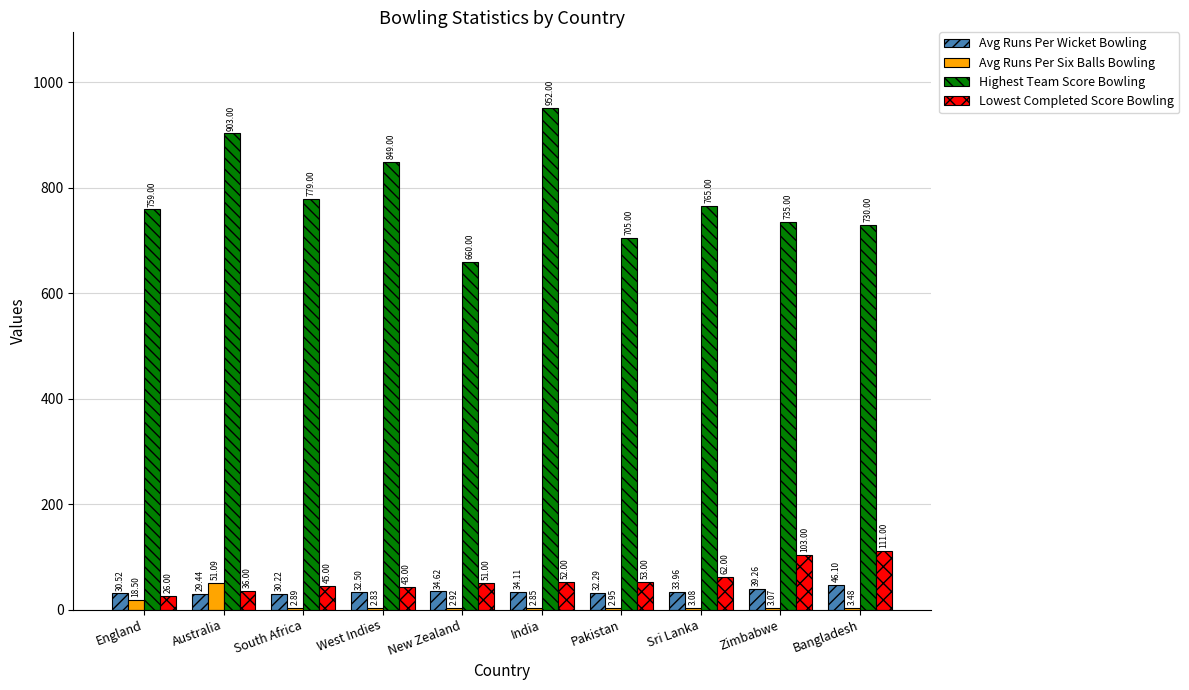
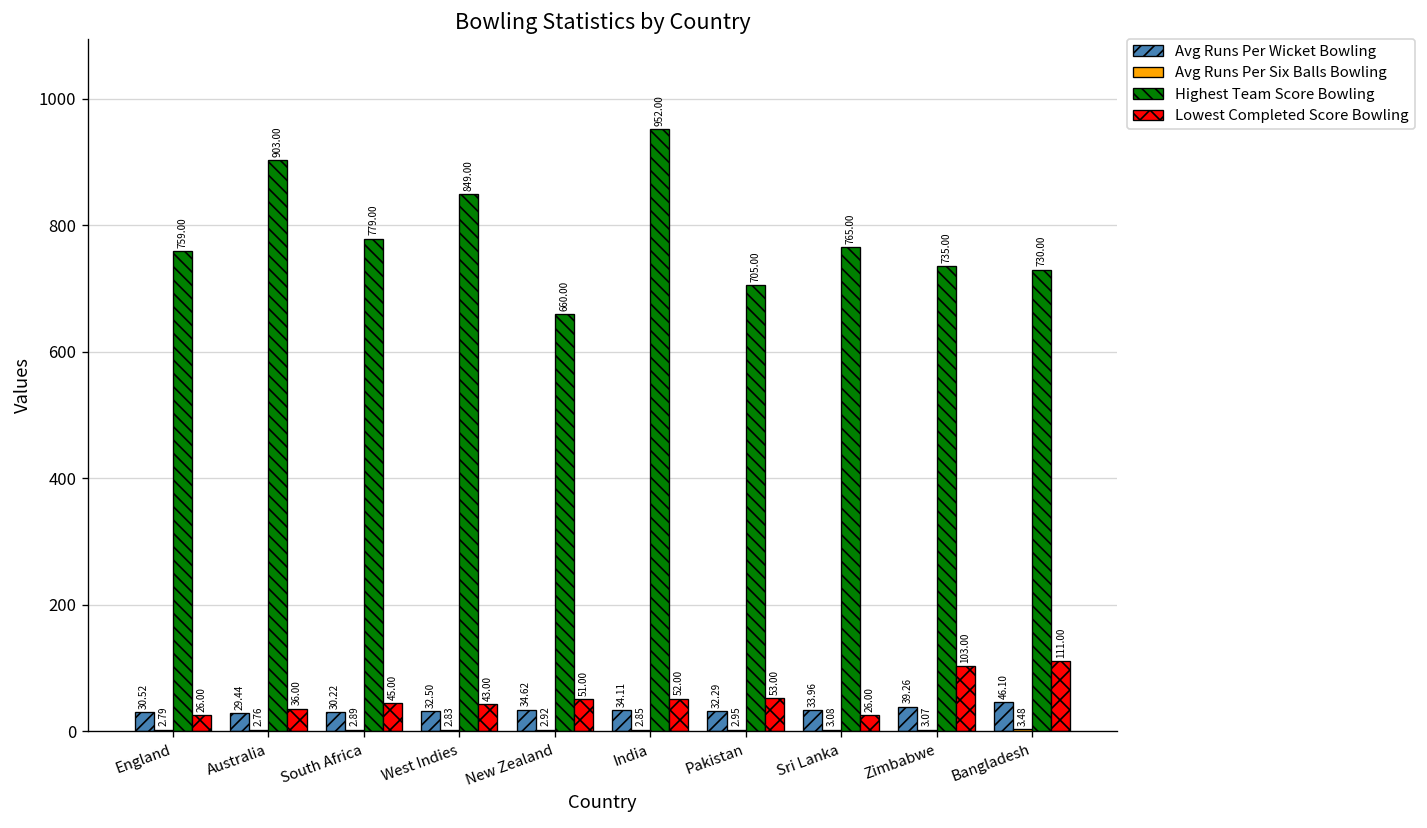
  {
    "Avg Runs Per Wicket Bowling": {
      "England": 30.52,
      "Australia": 29.44,
      "South Africa": 30.22,
      "West Indies": 32.50,
      "New Zealand": 34.62,
      "India": 34.11,
      "Pakistan": 32.29,
      "Sri Lanka": 33.96,
      "Zimbabwe": 39.26,
      "Bangladesh": 46.10
    },
    "Avg Runs Per Six Balls Bowling": {
-     "England": 18.50,
-     "Australia": 51.09,
+     "England": 2.79,
+     "Australia": 2.76,
      "South Africa": 2.89,
      "West Indies": 2.83,
      "New Zealand": 2.92,
      "India": 2.85,
      "Pakistan": 2.95,
      "Sri Lanka": 3.08,
      "Zimbabwe": 3.07,
      "Bangladesh": 3.48
    },
    "Highest Team Score Bowling": {
      "England": 759.00,
      "Australia": 903.00,
      "South Africa": 779.00,
      "West Indies": 849.00,
      "New Zealand": 660.00,
      "India": 952.00,
      "Pakistan": 705.00,
      "Sri Lanka": 765.00,
      "Zimbabwe": 735.00,
      "Bangladesh": 730.00
    },
    "Lowest Completed Score Bowling": {
      "England": 26.00,
      "Australia": 36.00,
      "South Africa": 45.00,
      "West Indies": 43.00,
      "New Zealand": 51.00,
      "India": 52.00,
      "Pakistan": 53.00,
-     "Sri Lanka": 62.00,
+     "Sri Lanka": 26.00,
      "Zimbabwe": 103.00,
      "Bangladesh": 111.00
    }
  }
